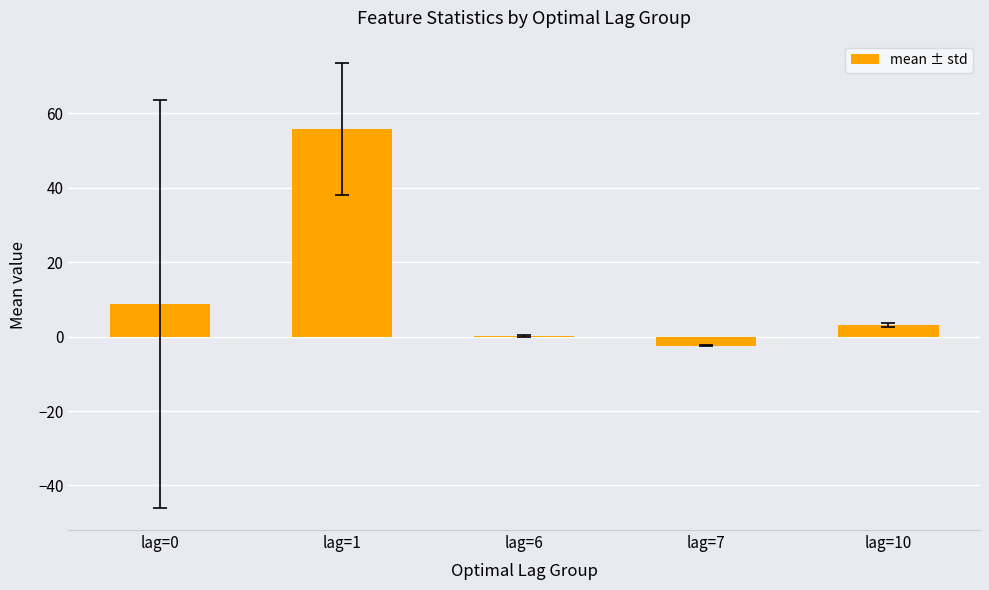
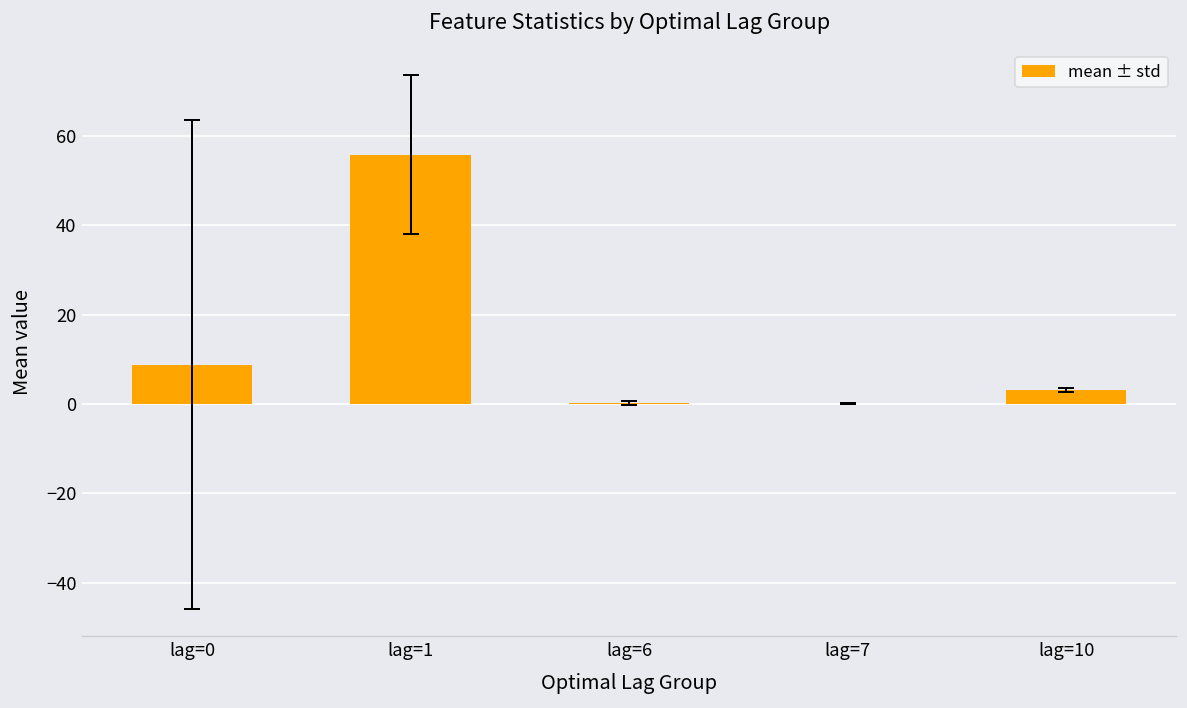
  {
    "mean ± std": {
      "lag=0": 9,
      "lag=1": 56,
-     "lag=7": -2,
+     "lag=7": 0,
      "lag=10": 3
    }
  }
